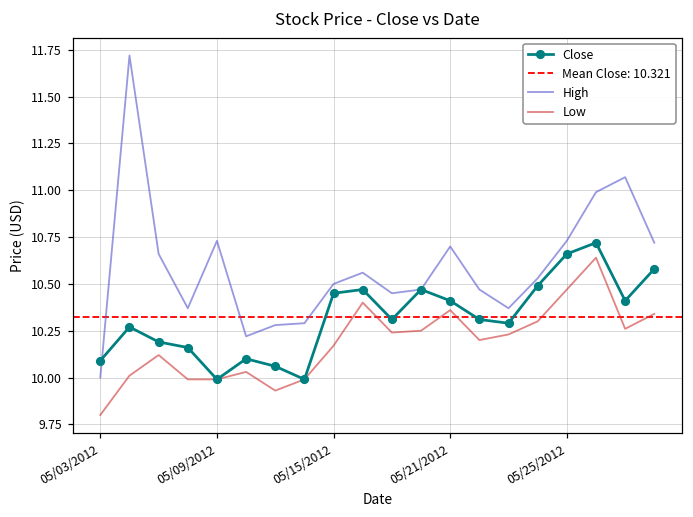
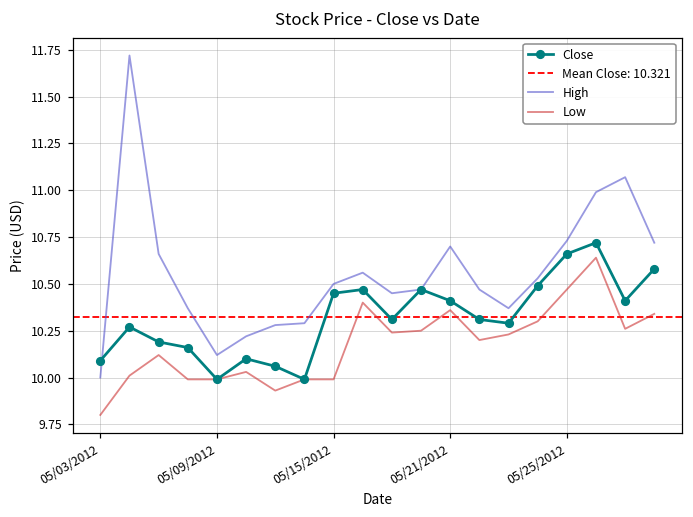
  {
    "Close": {
      "05/03/2012": 10.09,
      "05/15/2012": 10.45,
      "05/21/2012": 10.41,
      "05/25/2012": 10.66
    },
    "High": {
      "05/03/2012": 10.00,
-     "05/09/2012": 10.73,
+     "05/09/2012": 10.12,
      "05/15/2012": 10.50,
      "05/21/2012": 10.70,
      "05/25/2012": 10.73
    },
    "Low": {
      "05/03/2012": 9.80,
-     "05/15/2012": 10.17,
+     "05/15/2012": 9.99,
      "05/21/2012": 10.36,
      "05/25/2012": 10.47
    }
  }
